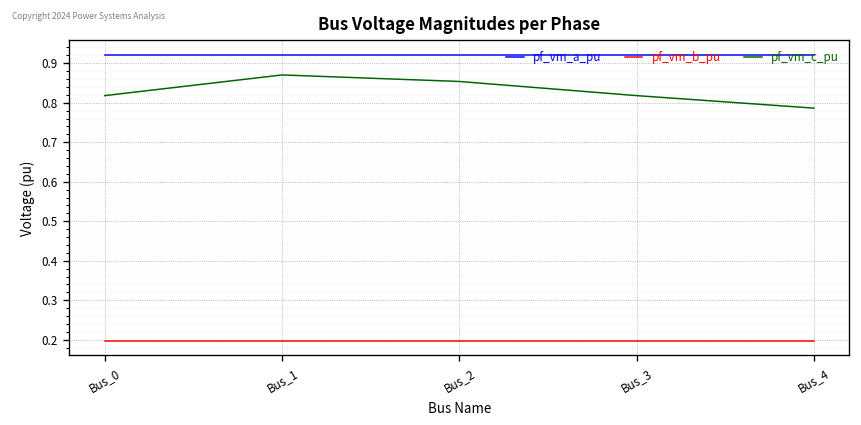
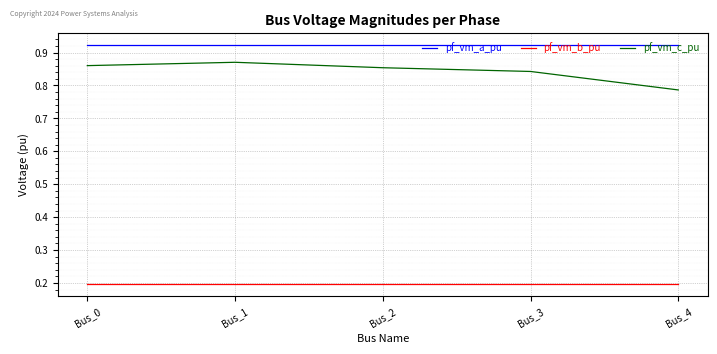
  {
    "pf_vm_a_pu": {
      "Bus_0": 0.92,
      "Bus_1": 0.92,
      "Bus_2": 0.92,
      "Bus_3": 0.92,
      "Bus_4": 0.92
    },
    "pf_vm_b_pu": {
      "Bus_0": 0.20,
      "Bus_1": 0.20,
      "Bus_2": 0.20,
      "Bus_3": 0.20,
      "Bus_4": 0.20
    },
    "pf_vm_c_pu": {
-     "Bus_0": 0.82,
+     "Bus_0": 0.86,
      "Bus_1": 0.87,
      "Bus_2": 0.85,
-     "Bus_3": 0.82,
+     "Bus_3": 0.84,
      "Bus_4": 0.79
    }
  }
